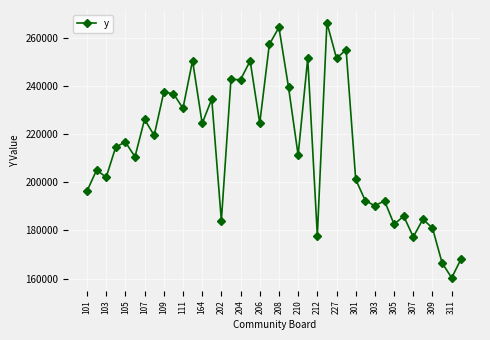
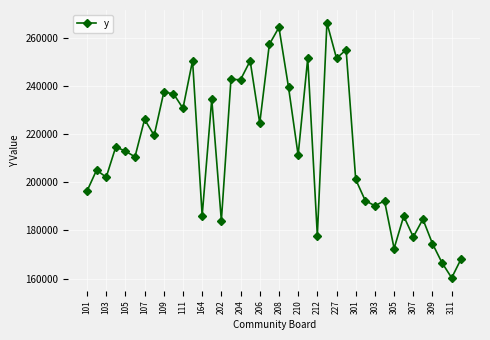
  {
    "101": 196000,
    "103": 202000,
-   "105": 217000,
+   "105": 213000,
    "107": 226000,
    "109": 237000,
    "111": 231000,
-   "164": 224000,
+   "164": 186000,
    "202": 184000,
    "204": 243000,
    "206": 224000,
    "208": 264000,
    "210": 211000,
    "212": 178000,
    "227": 251000,
    "301": 201000,
    "303": 190000,
-   "305": 182000,
+   "305": 172000,
    "307": 177000,
-   "309": 181000,
+   "309": 174000,
    "311": 160000
  }
